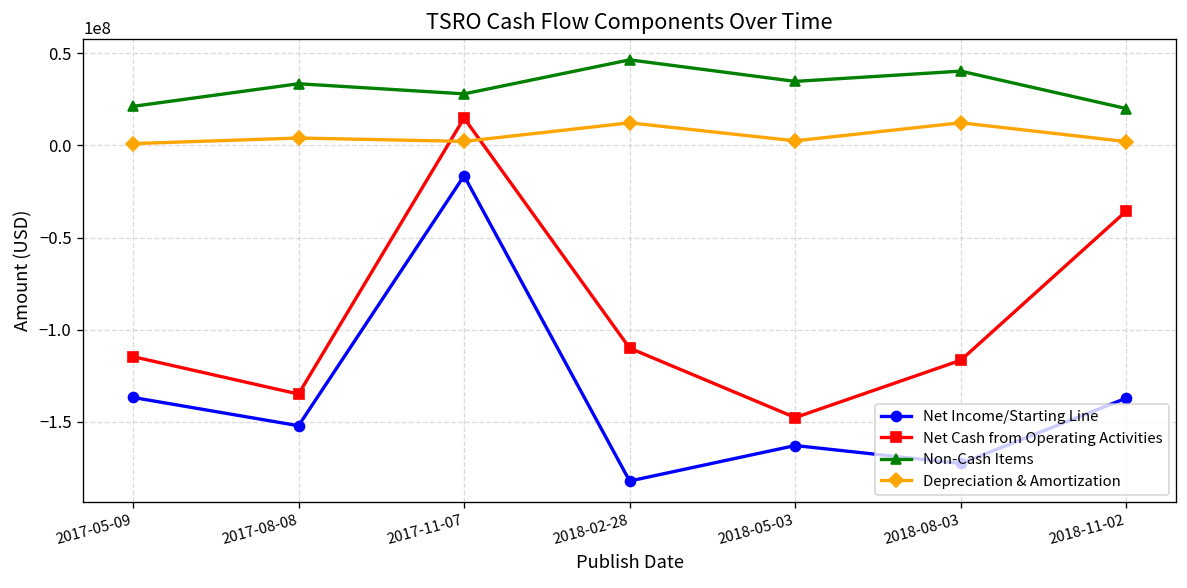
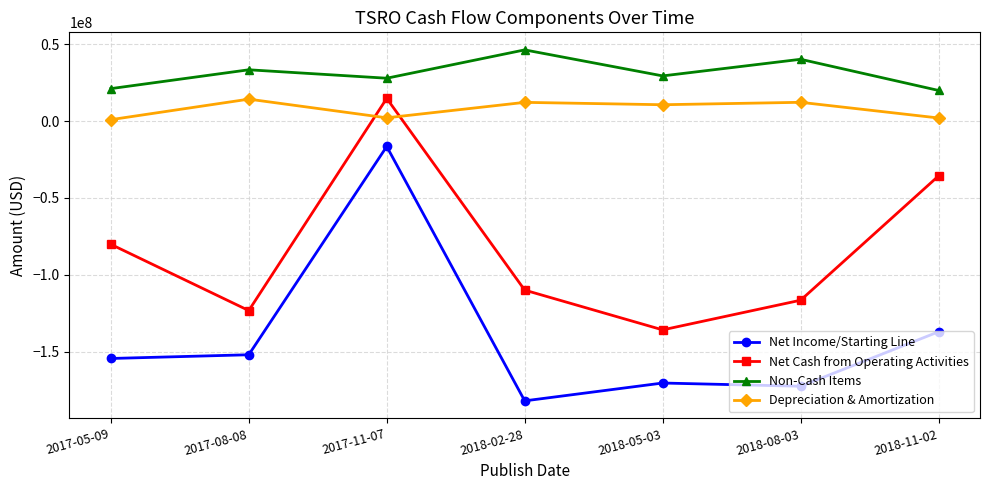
  {
    "Net Income/Starting Line": {
-     "2017-05-09": -137000000,
+     "2017-05-09": -154000000,
      "2017-08-08": -152000000,
      "2017-11-07": -16000000,
      "2018-02-28": -182000000,
-     "2018-05-03": -163000000
+     "2018-05-03": -170000000
    },
    "Net Cash from Operating Activities": {
-     "2017-05-09": -115000000,
-     "2017-08-08": -135000000,
+     "2017-05-09": -80000000,
+     "2017-08-08": -123000000,
      "2017-11-07": 15000000,
      "2018-02-28": -110000000,
-     "2018-05-03": -148000000,
+     "2018-05-03": -136000000,
      "2018-08-03": -117000000,
      "2018-11-02": -36000000
    },
    "Non-Cash Items": {
      "2017-05-09": 21000000,
      "2017-08-08": 33000000,
      "2017-11-07": 28000000,
      "2018-02-28": 46000000,
-     "2018-05-03": 35000000,
+     "2018-05-03": 29000000,
      "2018-08-03": 40000000,
      "2018-11-02": 20000000
    },
    "Depreciation & Amortization": {
      "2017-05-09": 1000000,
-     "2017-08-08": 4000000,
+     "2017-08-08": 14000000,
      "2017-11-07": 2000000,
      "2018-02-28": 12000000,
-     "2018-05-03": 2000000,
+     "2018-05-03": 11000000,
      "2018-08-03": 12000000,
      "2018-11-02": 2000000
    }
  }
